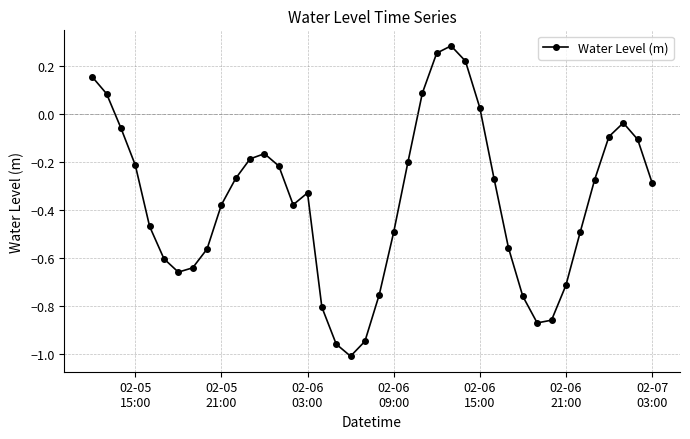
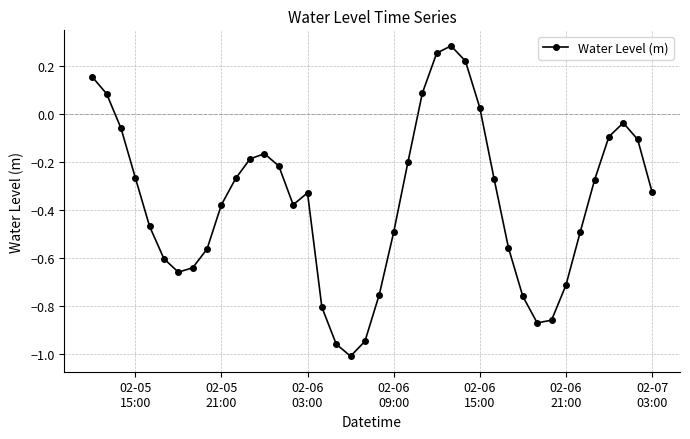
  {
-   "02-05 15:00": -0.21,
+   "02-05 15:00": -0.26,
    "02-05 21:00": -0.38,
    "02-06 03:00": -0.33,
    "02-06 09:00": -0.49,
    "02-06 15:00": 0.03,
    "02-06 21:00": -0.71,
-   "02-07 03:00": -0.28
+   "02-07 03:00": -0.32
  }
